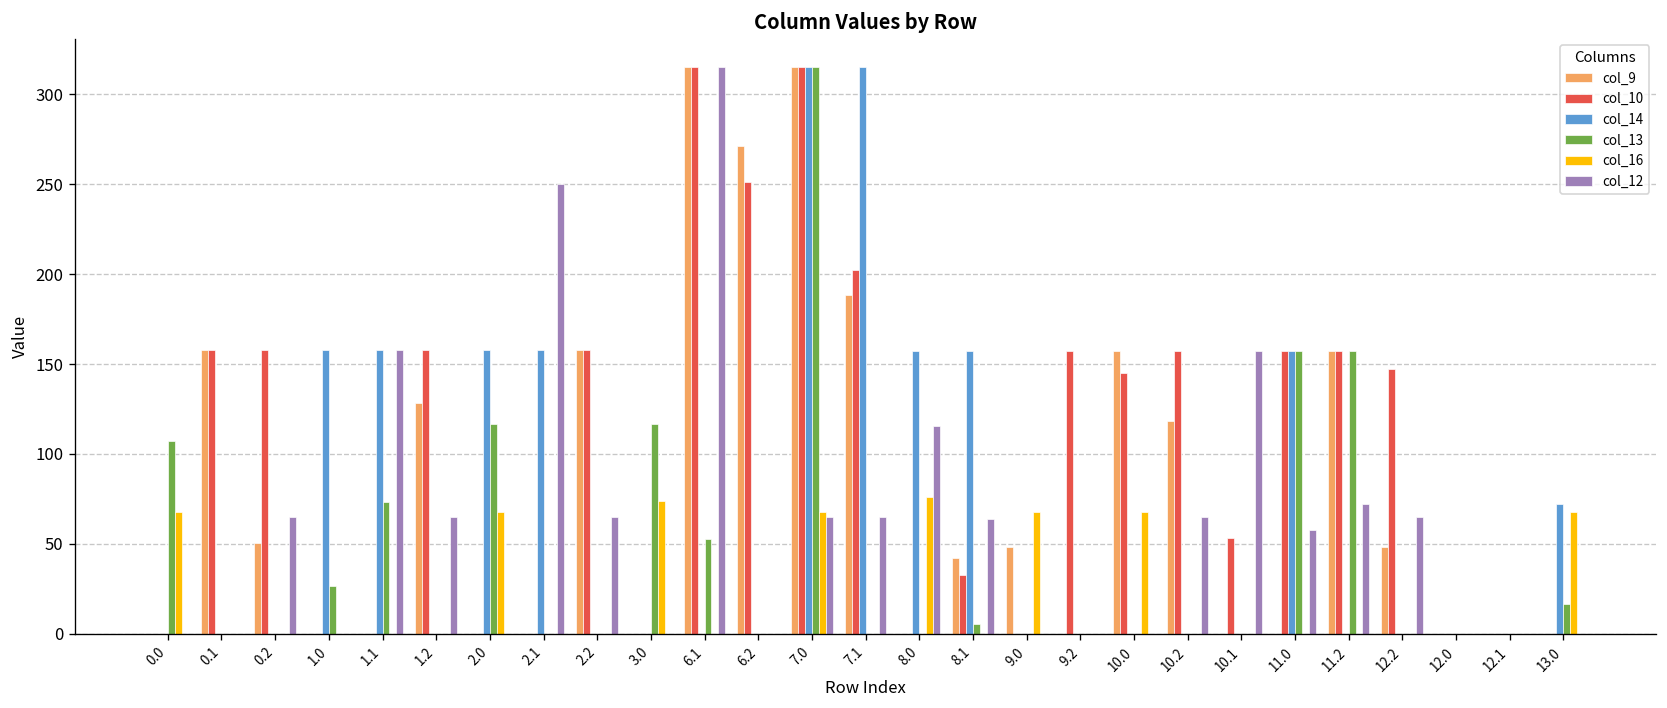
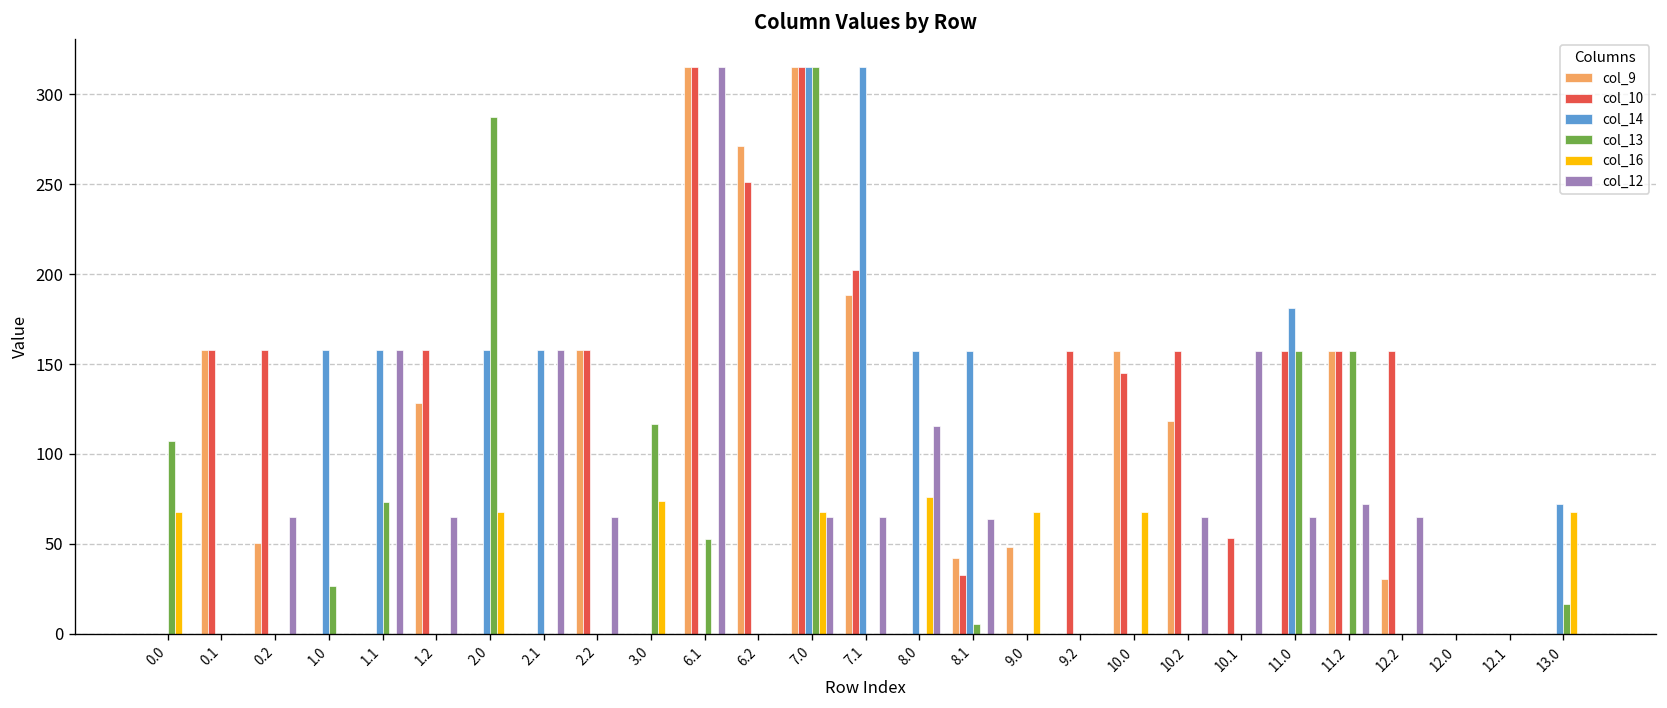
  {
    "col_9": {
      "0.0": 0,
      "0.1": 158,
      "0.2": 50,
      "1.0": 0,
      "1.1": 0,
      "1.2": 128,
      "2.0": 0,
      "2.1": 0,
      "2.2": 158,
      "3.0": 0,
      "6.1": 315,
      "6.2": 271,
      "7.0": 315,
      "7.1": 188,
      "8.0": 0,
      "8.1": 42,
      "9.0": 48,
      "9.2": 0,
      "10.0": 157,
      "10.2": 118,
      "10.1": 0,
      "11.0": 0,
      "11.2": 157,
-     "12.2": 48,
+     "12.2": 30,
      "12.0": 0,
      "12.1": 0,
      "13.0": 0
    },
    "col_10": {
      "0.0": 0,
      "0.1": 158,
      "0.2": 158,
      "1.0": 0,
      "1.1": 0,
      "1.2": 158,
      "2.0": 0,
      "2.1": 0,
      "2.2": 158,
      "3.0": 0,
      "6.1": 315,
      "6.2": 251,
      "7.0": 315,
      "7.1": 203,
      "8.0": 0,
      "8.1": 33,
      "9.0": 0,
      "9.2": 157,
      "10.0": 145,
      "10.2": 157,
      "10.1": 54,
      "11.0": 157,
      "11.2": 157,
-     "12.2": 147,
+     "12.2": 157,
      "12.0": 0,
      "12.1": 0,
      "13.0": 0
    },
    "col_14": {
      "0.0": 0,
      "0.1": 0,
      "0.2": 0,
      "1.0": 158,
      "1.1": 158,
      "1.2": 0,
      "2.0": 158,
      "2.1": 158,
      "2.2": 0,
      "3.0": 0,
      "6.1": 0,
      "6.2": 0,
      "7.0": 315,
      "7.1": 315,
      "8.0": 157,
      "8.1": 157,
      "9.0": 0,
      "9.2": 0,
      "10.0": 0,
      "10.2": 0,
      "10.1": 0,
-     "11.0": 157,
+     "11.0": 181,
      "11.2": 0,
      "12.2": 0,
      "12.0": 0,
      "12.1": 0,
      "13.0": 72
    },
    "col_13": {
      "0.0": 107,
      "0.1": 0,
      "0.2": 0,
      "1.0": 27,
      "1.1": 73,
      "1.2": 0,
-     "2.0": 117,
+     "2.0": 287,
      "2.1": 0,
      "2.2": 0,
      "3.0": 117,
      "6.1": 53,
      "6.2": 0,
      "7.0": 315,
      "7.1": 0,
      "8.0": 0,
      "8.1": 6,
      "9.0": 0,
      "9.2": 0,
      "10.0": 0,
      "10.2": 0,
      "10.1": 0,
      "11.0": 157,
      "11.2": 157,
      "12.2": 0,
      "12.0": 0,
      "12.1": 0,
      "13.0": 16
    },
    "col_16": {
      "0.0": 68,
      "0.1": 0,
      "0.2": 0,
      "1.0": 0,
      "1.1": 0,
      "1.2": 0,
      "2.0": 68,
      "2.1": 0,
      "2.2": 0,
      "3.0": 74,
      "6.1": 0,
      "6.2": 0,
      "7.0": 68,
      "7.1": 0,
      "8.0": 76,
      "8.1": 0,
      "9.0": 68,
      "9.2": 0,
      "10.0": 68,
      "10.2": 0,
      "10.1": 0,
      "11.0": 0,
      "11.2": 0,
      "12.2": 0,
      "12.0": 0,
      "12.1": 0,
      "13.0": 68
    },
    "col_12": {
      "0.0": 0,
      "0.1": 0,
      "0.2": 65,
      "1.0": 0,
      "1.1": 158,
      "1.2": 65,
      "2.0": 0,
-     "2.1": 250,
+     "2.1": 158,
      "2.2": 65,
      "3.0": 0,
      "6.1": 315,
      "6.2": 0,
      "7.0": 65,
      "7.1": 65,
      "8.0": 116,
      "8.1": 64,
      "9.0": 0,
      "9.2": 0,
      "10.0": 0,
      "10.2": 65,
      "10.1": 157,
-     "11.0": 58,
+     "11.0": 65,
      "11.2": 72,
      "12.2": 65,
      "12.0": 0,
      "12.1": 0,
      "13.0": 0
    }
  }
